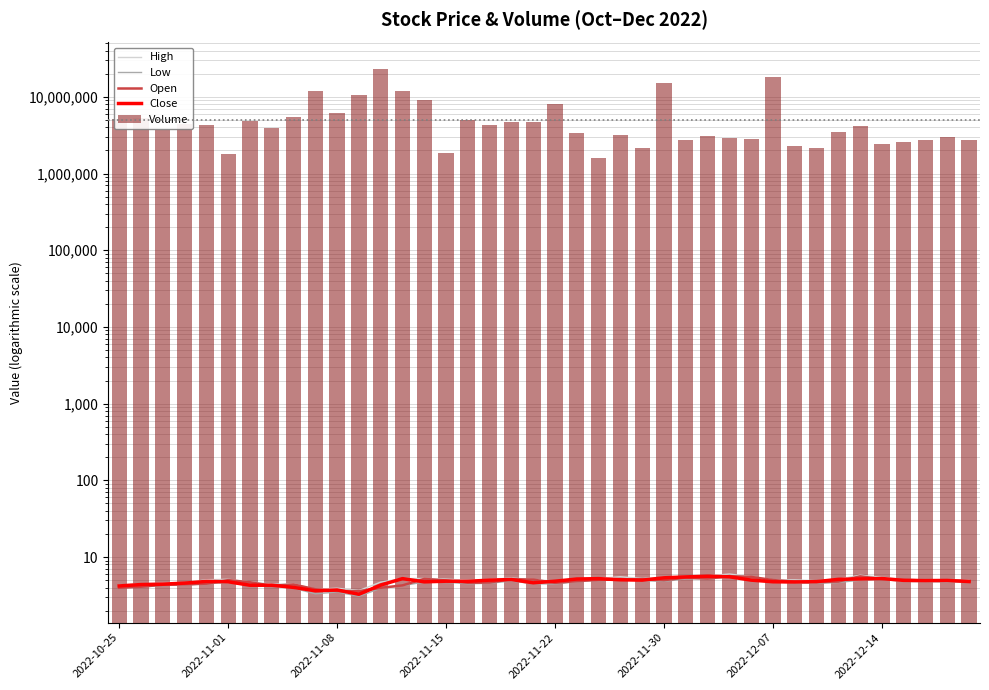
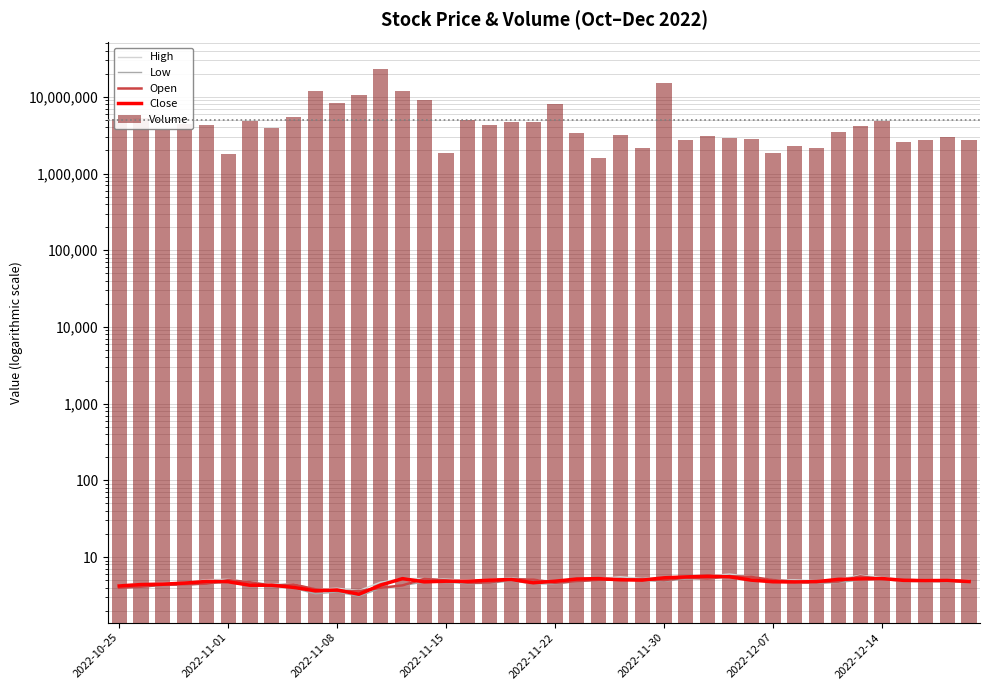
  {
    "Volume": {
      "2022-11-01": "1,800,000",
-     "2022-11-08": "6,000,000",
+     "2022-11-08": "8,000,000",
      "2022-11-15": "1,800,000",
      "2022-11-22": "8,000,000",
      "2022-11-30": "15,000,000",
-     "2022-12-07": "18,000,000",
-     "2022-12-14": "2,400,000"
+     "2022-12-07": "1,900,000",
+     "2022-12-14": "5,000,000"
    }
  }
